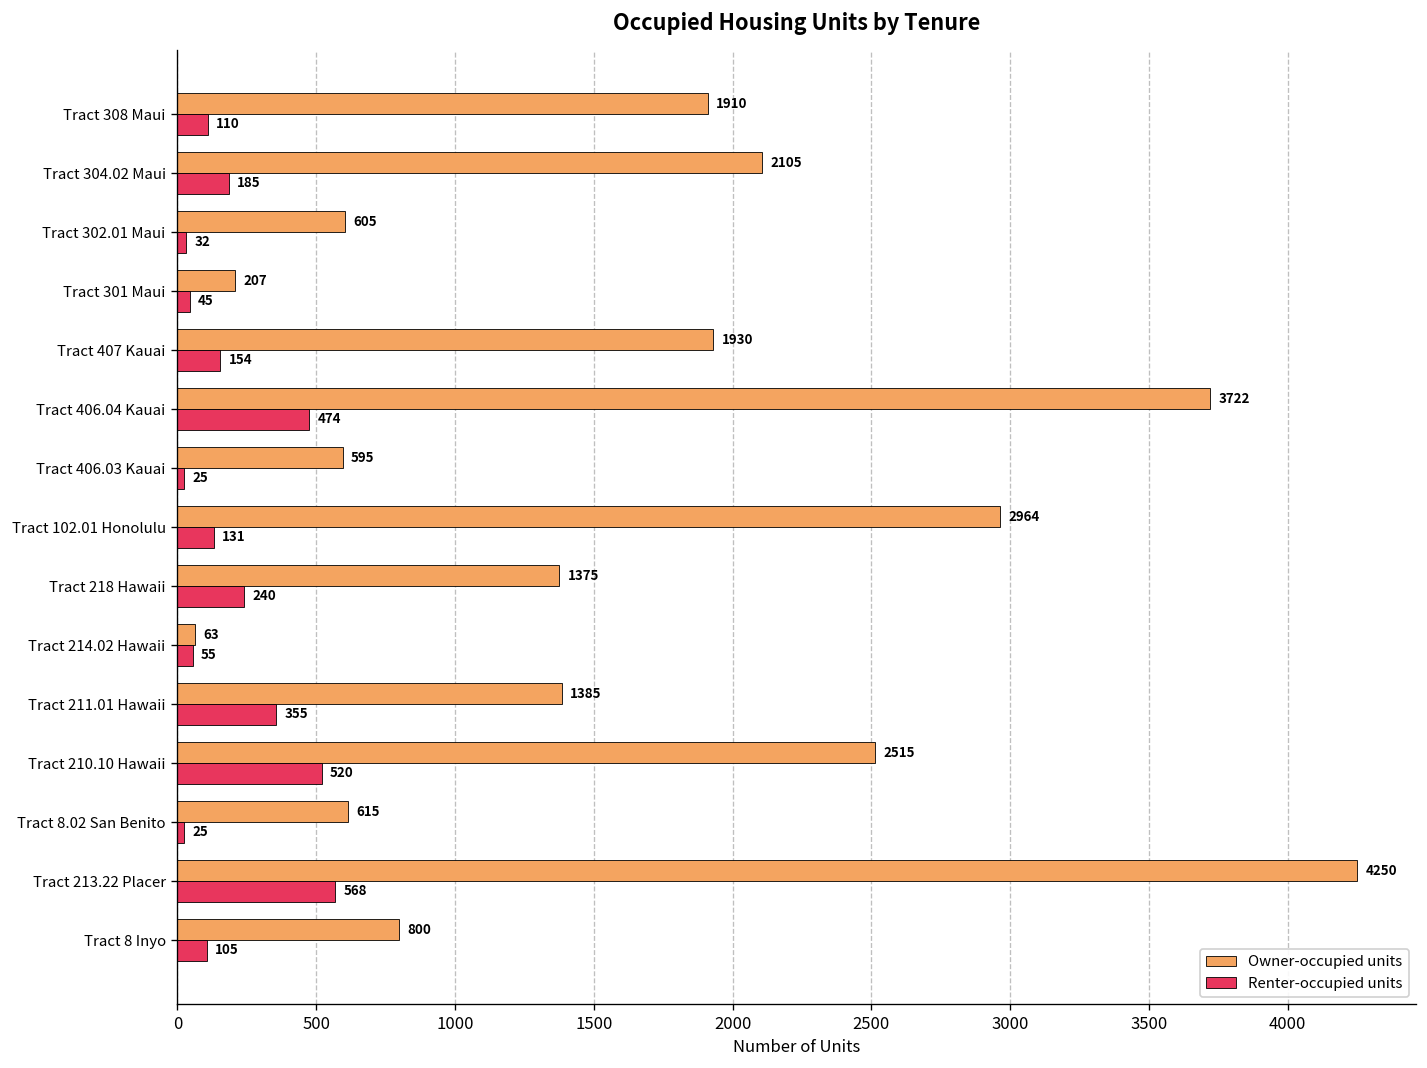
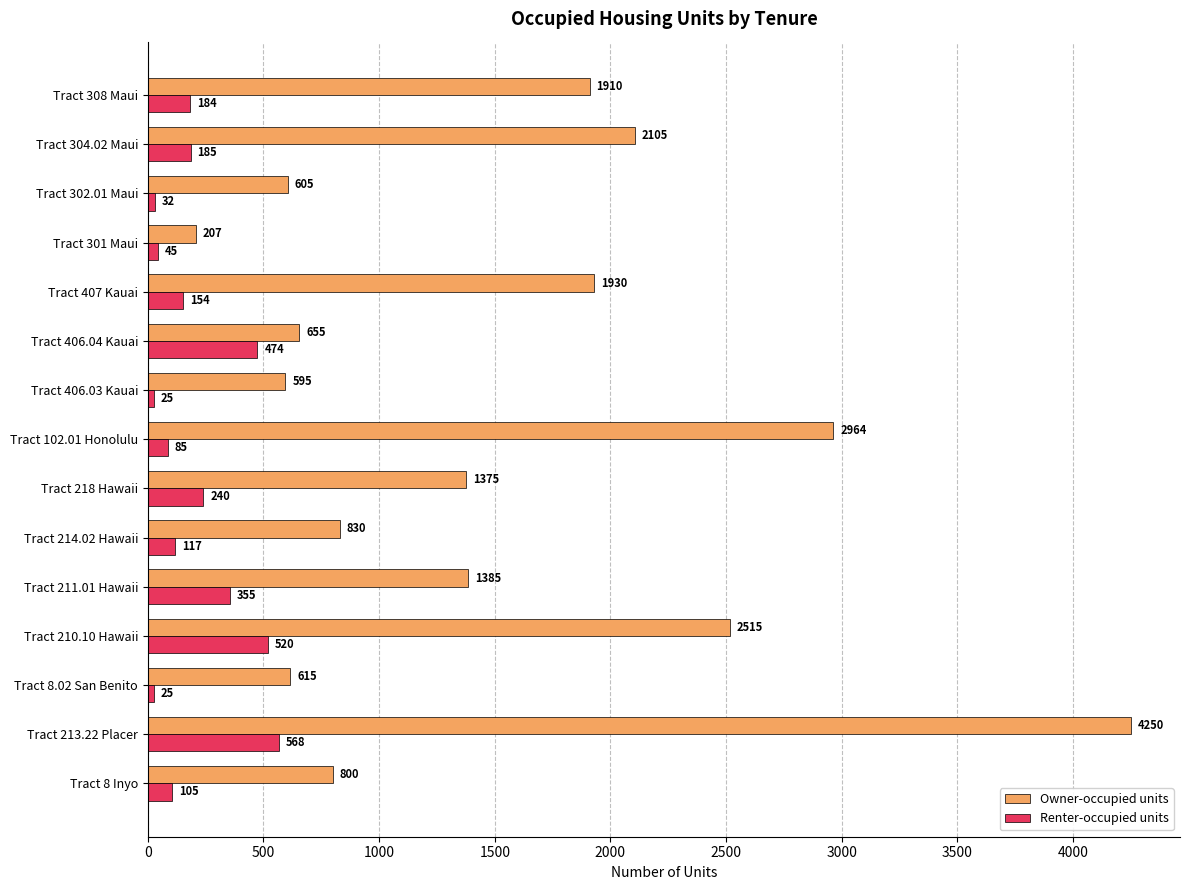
  {
    "Owner-occupied units": {
      "Tract 308 Maui": 1910,
      "Tract 304.02 Maui": 2105,
      "Tract 302.01 Maui": 605,
      "Tract 301 Maui": 207,
      "Tract 407 Kauai": 1930,
-     "Tract 406.04 Kauai": 3722,
+     "Tract 406.04 Kauai": 655,
      "Tract 406.03 Kauai": 595,
      "Tract 102.01 Honolulu": 2964,
      "Tract 218 Hawaii": 1375,
-     "Tract 214.02 Hawaii": 63,
+     "Tract 214.02 Hawaii": 830,
      "Tract 211.01 Hawaii": 1385,
      "Tract 210.10 Hawaii": 2515,
      "Tract 8.02 San Benito": 615,
      "Tract 213.22 Placer": 4250,
      "Tract 8 Inyo": 800
    },
    "Renter-occupied units": {
-     "Tract 308 Maui": 110,
+     "Tract 308 Maui": 184,
      "Tract 304.02 Maui": 185,
      "Tract 302.01 Maui": 32,
      "Tract 301 Maui": 45,
      "Tract 407 Kauai": 154,
      "Tract 406.04 Kauai": 474,
      "Tract 406.03 Kauai": 25,
-     "Tract 102.01 Honolulu": 131,
+     "Tract 102.01 Honolulu": 85,
      "Tract 218 Hawaii": 240,
-     "Tract 214.02 Hawaii": 55,
+     "Tract 214.02 Hawaii": 117,
      "Tract 211.01 Hawaii": 355,
      "Tract 210.10 Hawaii": 520,
      "Tract 8.02 San Benito": 25,
      "Tract 213.22 Placer": 568,
      "Tract 8 Inyo": 105
    }
  }
